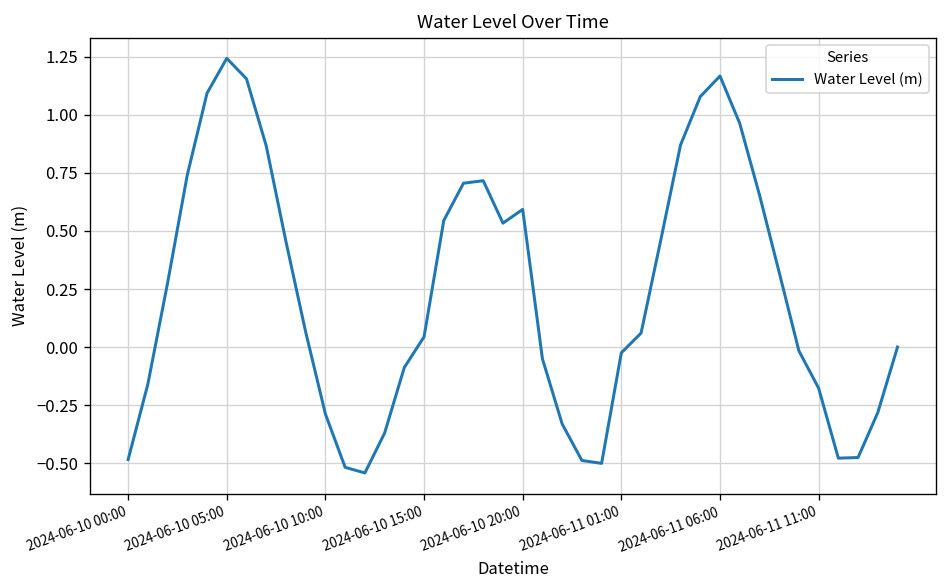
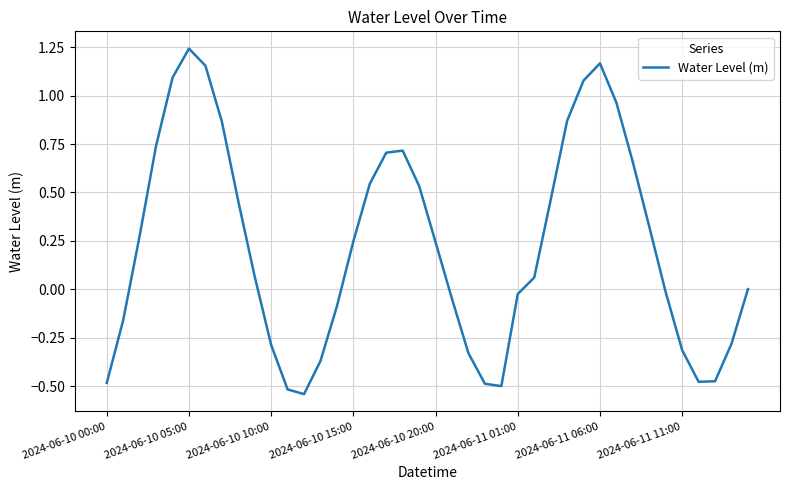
  {
    "2024-06-10 00:00": -0.48,
    "2024-06-10 05:00": 1.24,
    "2024-06-10 10:00": -0.29,
-   "2024-06-10 15:00": 0.04,
-   "2024-06-10 20:00": 0.59,
+   "2024-06-10 15:00": 0.25,
+   "2024-06-10 20:00": 0.24,
    "2024-06-11 01:00": -0.02,
    "2024-06-11 06:00": 1.17,
-   "2024-06-11 11:00": -0.18
+   "2024-06-11 11:00": -0.31
  }
